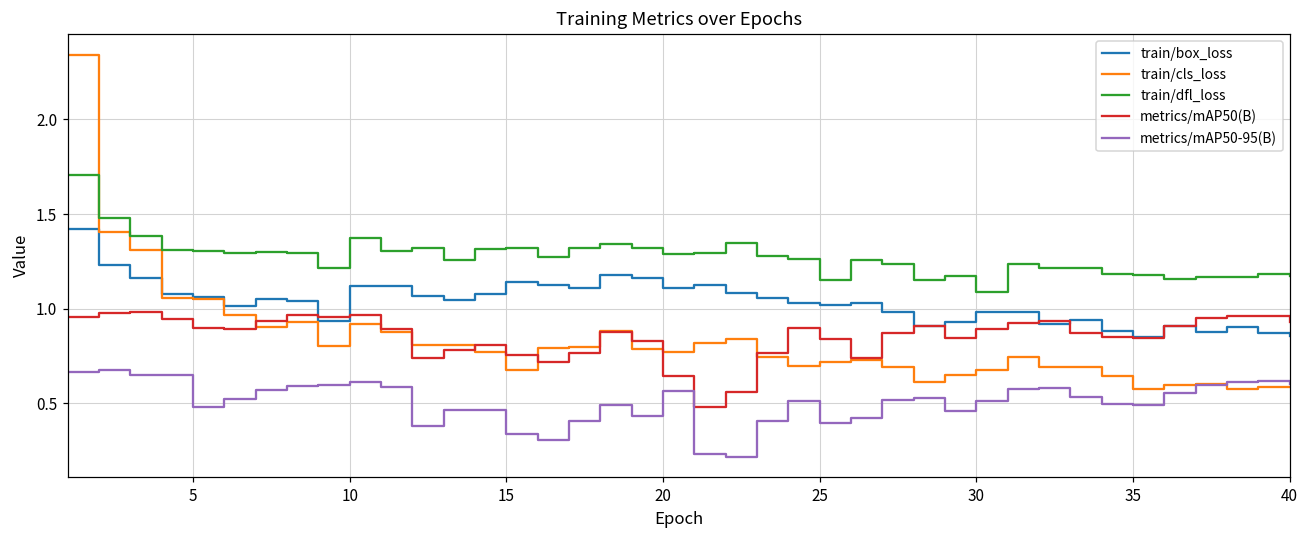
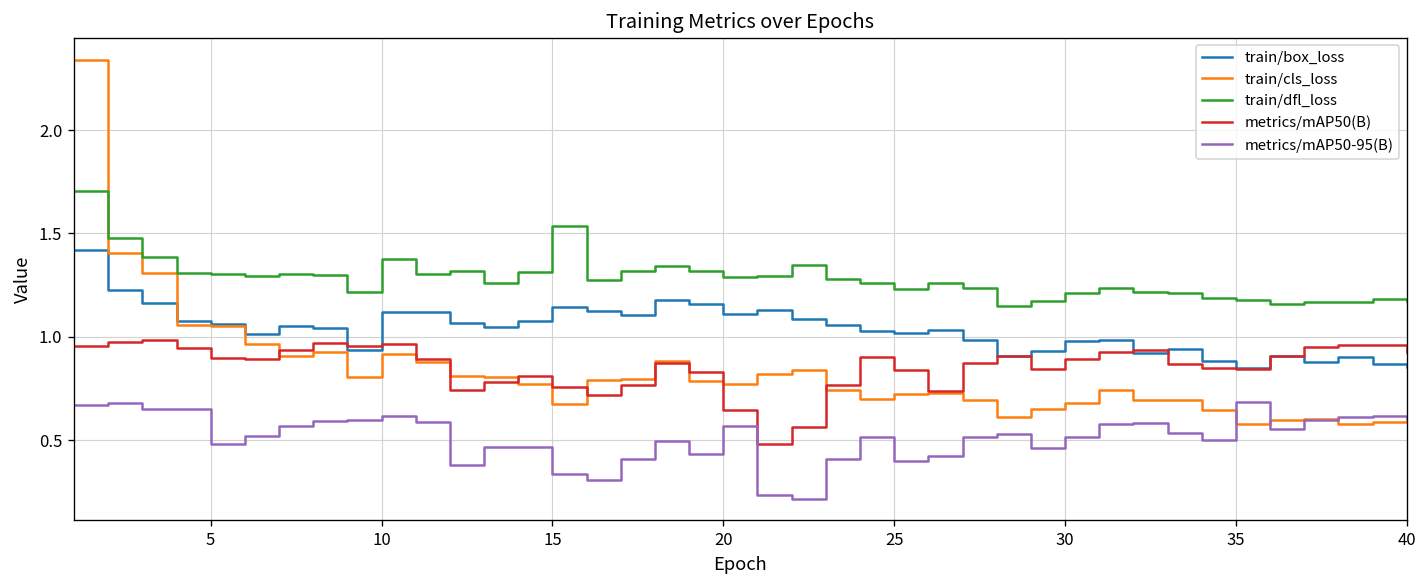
  {
    "train/box_loss": {
      "10": 1.12,
      "15": 1.14,
      "20": 1.11,
      "25": 1.02,
      "30": 0.98,
      "40": 0.85
    },
    "train/cls_loss": {
      "10": 0.92,
      "15": 0.68,
      "20": 0.77,
      "25": 0.72,
      "30": 0.68,
      "35": 0.58,
      "40": 0.59
    },
    "train/dfl_loss": {
      "5": 1.31,
      "10": 1.37,
-     "15": 1.32,
+     "15": 1.54,
      "20": 1.29,
-     "25": 1.15,
-     "30": 1.09,
+     "25": 1.23,
+     "30": 1.21,
      "35": 1.18,
      "40": 1.17
    },
    "metrics/mAP50(B)": {
      "5": 0.90,
      "10": 0.96,
      "15": 0.76,
      "20": 0.64,
      "25": 0.84,
      "30": 0.89,
      "40": 0.93
    },
    "metrics/mAP50-95(B)": {
      "5": 0.48,
      "10": 0.61,
      "15": 0.34,
      "20": 0.57,
      "25": 0.40,
      "30": 0.51,
-     "35": 0.49,
+     "35": 0.69,
      "40": 0.60
    }
  }
